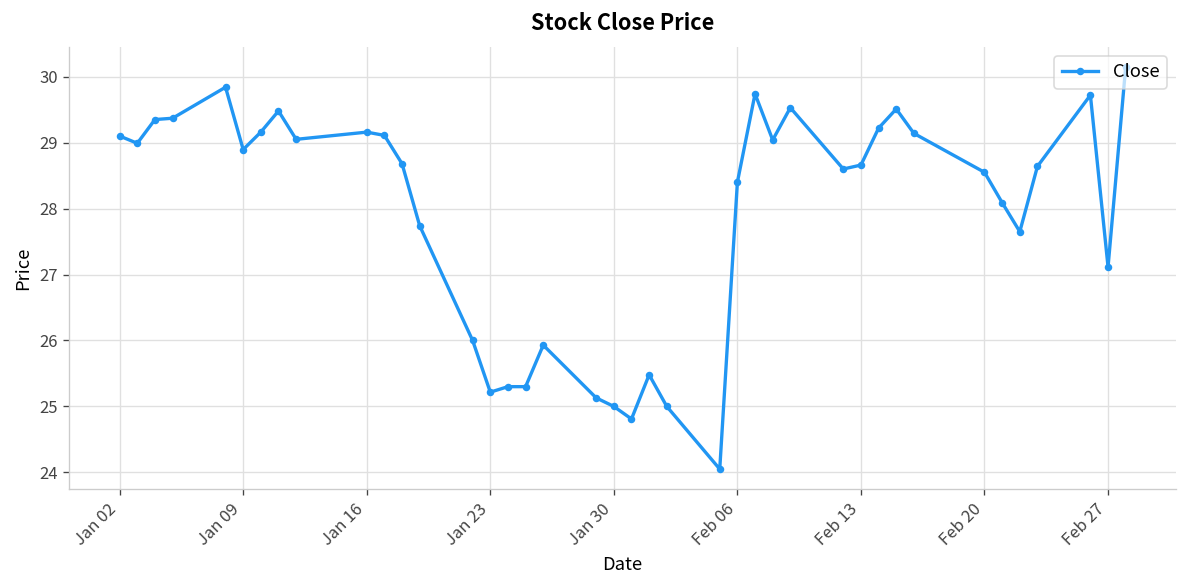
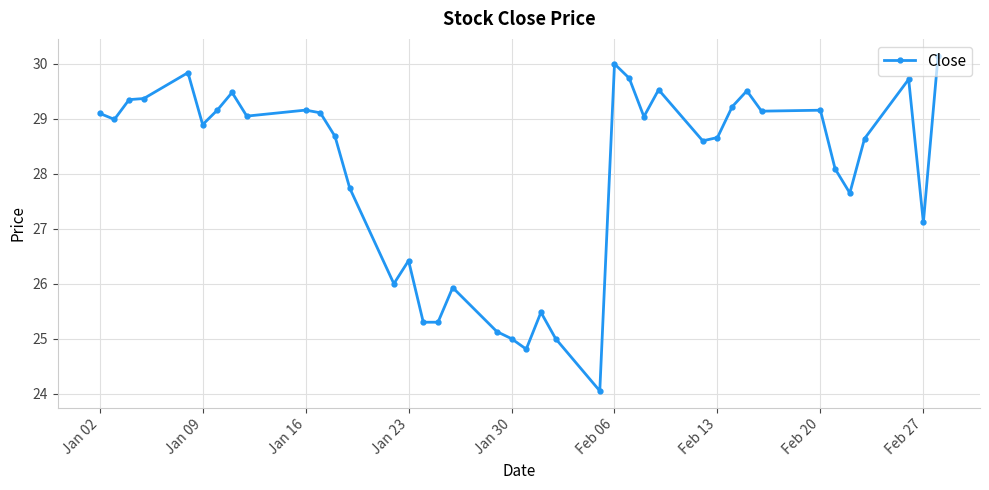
  {
    "Jan 02": 29.1,
    "Jan 09": 28.9,
    "Jan 16": 29.2,
-   "Jan 23": 25.2,
+   "Jan 23": 26.4,
    "Jan 30": 25.0,
-   "Feb 06": 28.4,
+   "Feb 06": 30.0,
    "Feb 13": 28.7,
-   "Feb 20": 28.5,
+   "Feb 20": 29.2,
    "Feb 27": 27.1
  }
